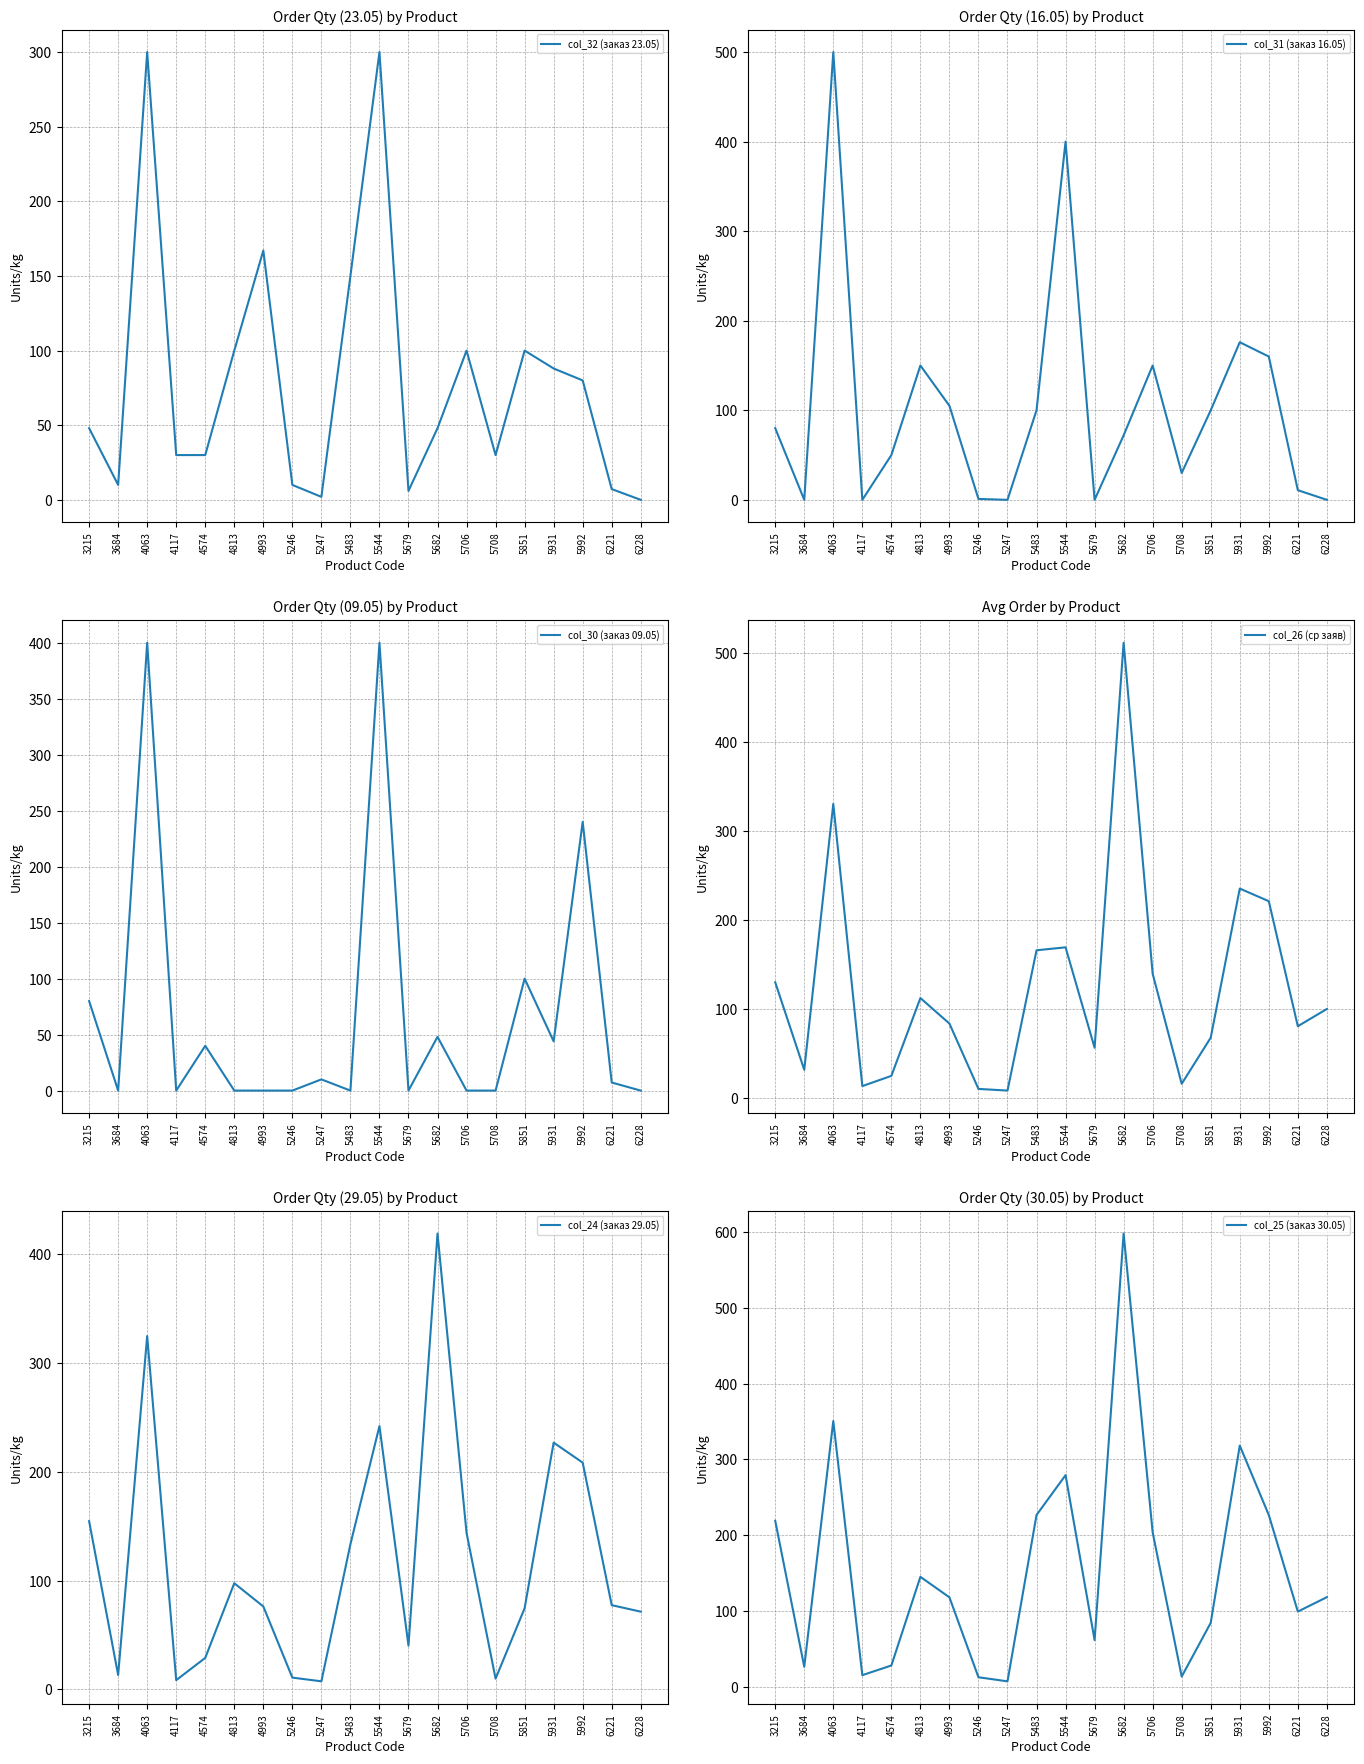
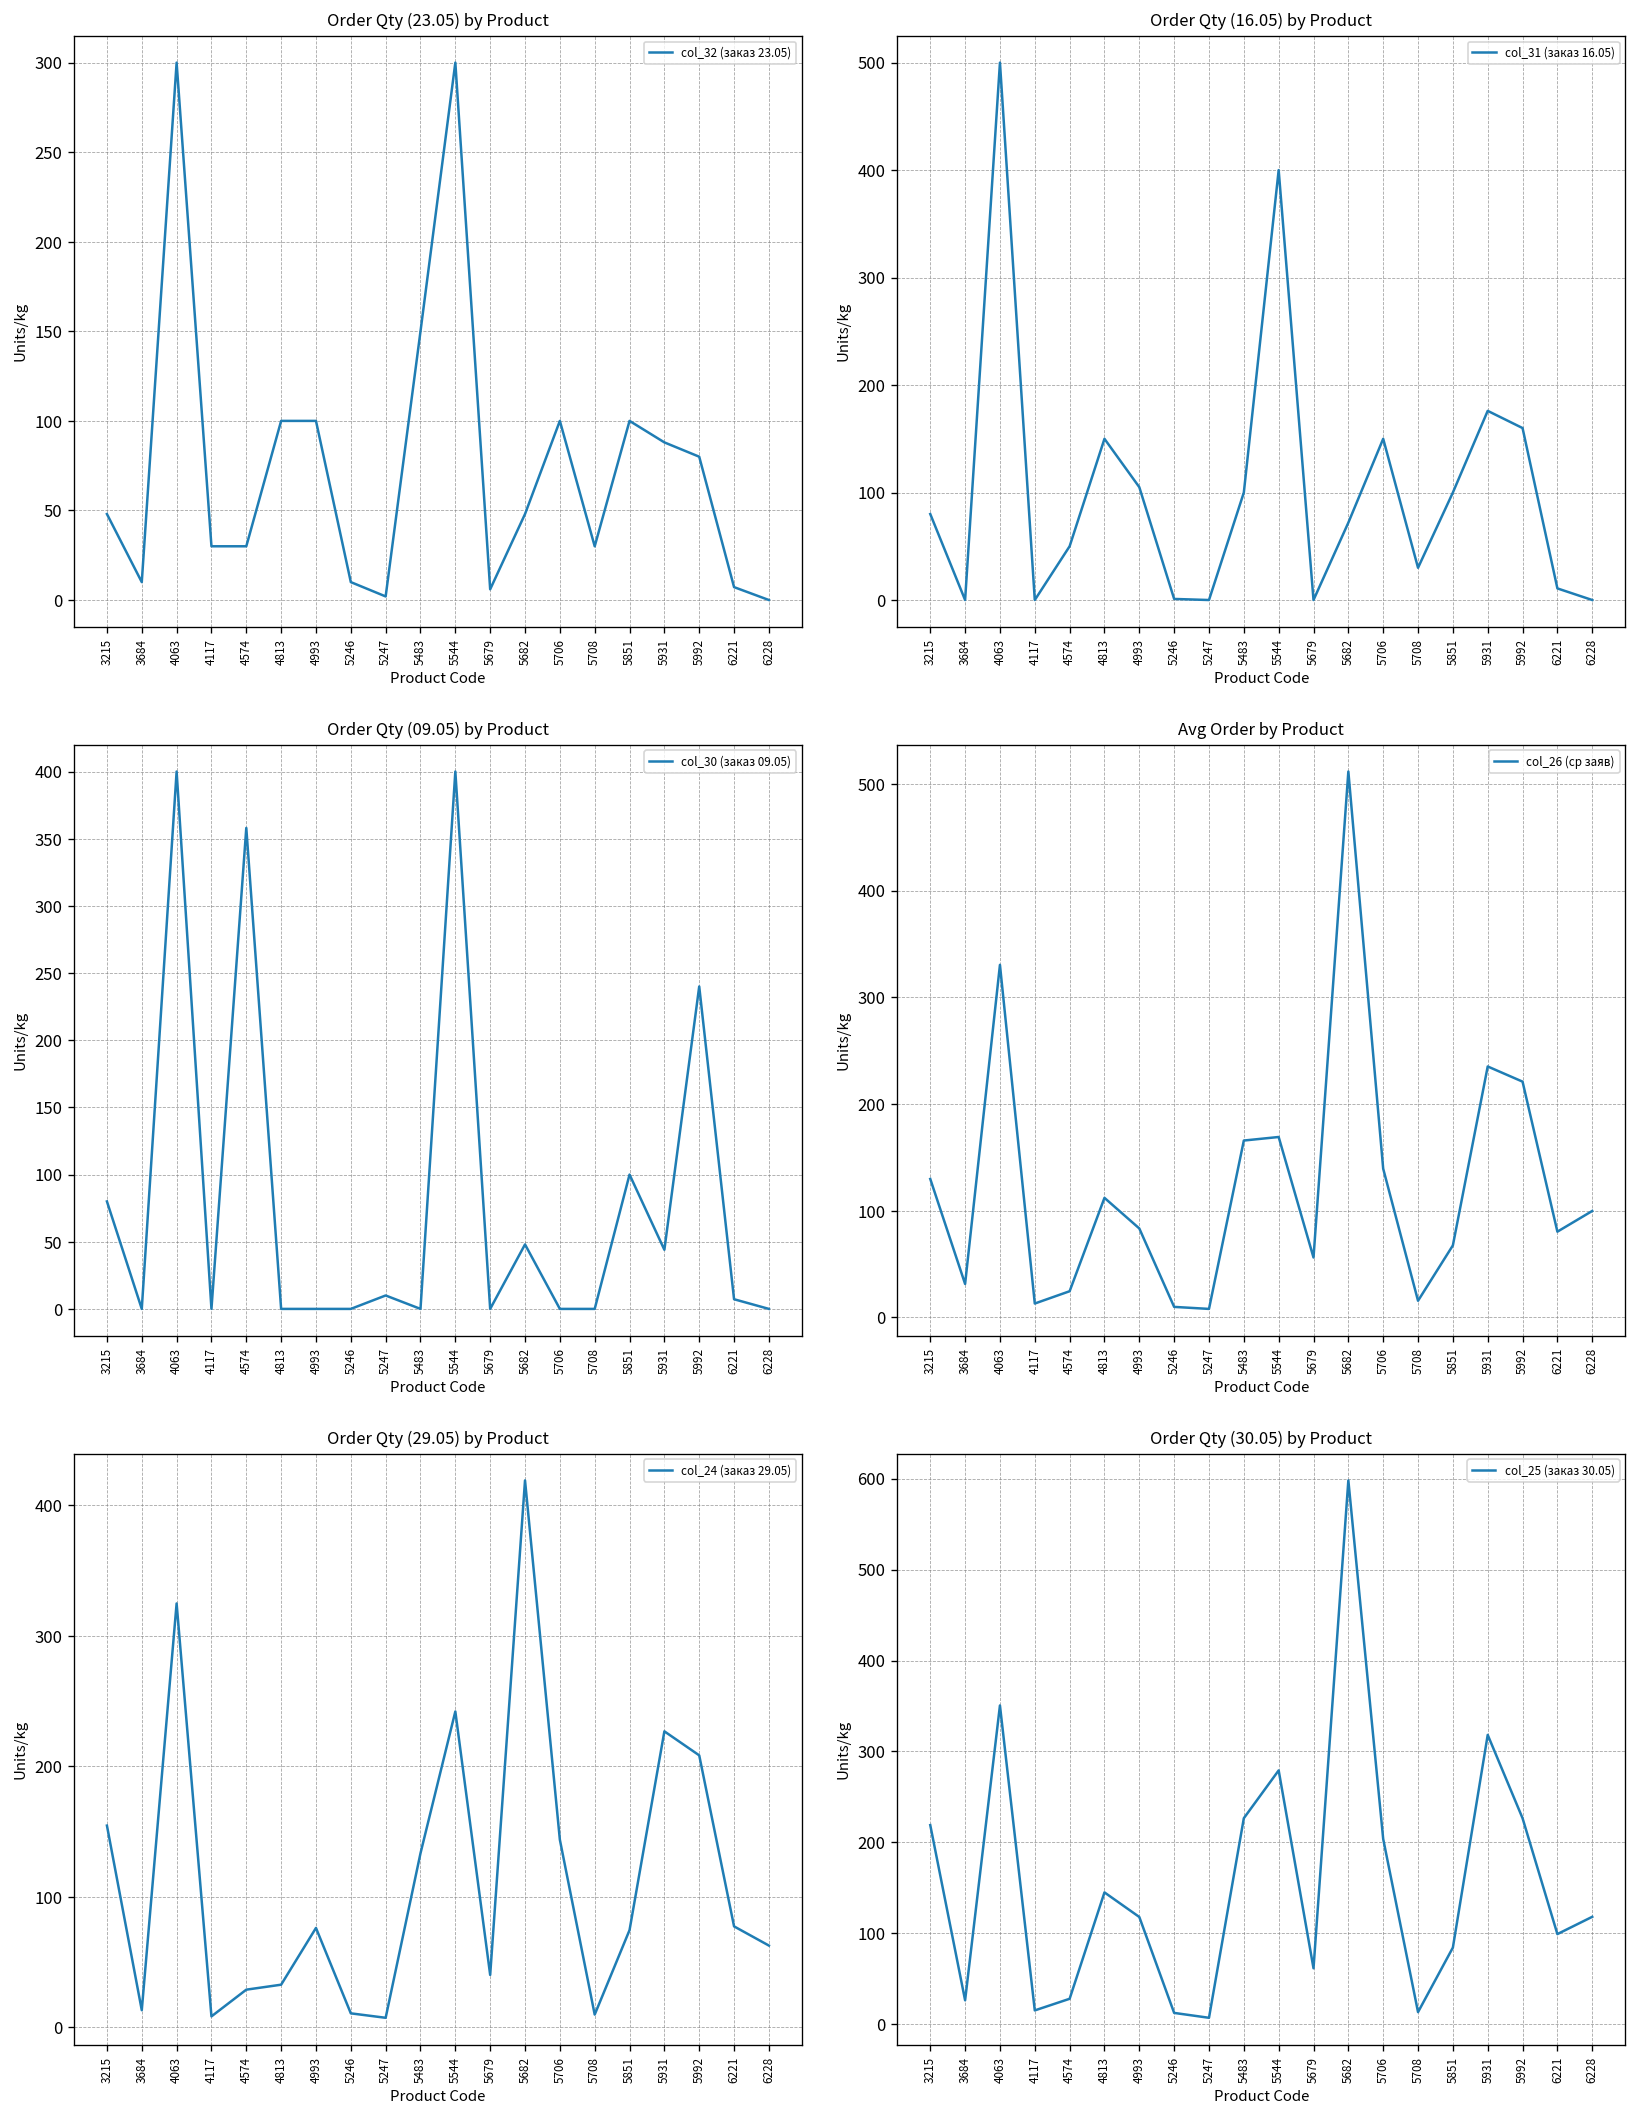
  {
    "Order Qty (23.05) by Product": {
      "3215": 48,
      "3684": 10,
      "4063": 300,
      "4117": 30,
      "4574": 30,
      "4813": 100,
-     "4993": 167,
+     "4993": 100,
      "5246": 10,
      "5247": 2,
      "5483": 150,
      "5544": 300,
      "5679": 6,
      "5682": 48,
      "5706": 100,
      "5708": 30,
      "5851": 100,
      "5931": 88,
      "5992": 80,
      "6221": 7,
      "6228": 0
    },
    "Order Qty (16.05) by Product": {
      "3215": 80,
      "3684": 0,
      "4063": 500,
      "4117": 0,
      "4574": 50,
      "4813": 150,
      "4993": 110,
      "5246": 0,
      "5247": 0,
      "5483": 100,
      "5544": 400,
      "5679": 0,
      "5682": 70,
      "5706": 150,
      "5708": 30,
      "5851": 100,
      "5931": 180,
      "5992": 160,
      "6221": 10,
      "6228": 0
    },
    "Order Qty (09.05) by Product": {
      "3215": 80,
      "3684": 0,
      "4063": 400,
      "4117": 0,
-     "4574": 40,
+     "4574": 358,
      "4813": 0,
      "4993": 0,
      "5246": 0,
      "5247": 10,
      "5483": 0,
      "5544": 400,
      "5679": 0,
      "5682": 48,
      "5706": 0,
      "5708": 0,
      "5851": 100,
      "5931": 44,
      "5992": 240,
      "6221": 7,
      "6228": 0
    },
    "Avg Order by Product": {
      "3215": 130,
      "3684": 30,
      "4063": 330,
      "4117": 10,
      "4574": 20,
      "4813": 110,
      "4993": 80,
      "5246": 10,
      "5247": 10,
      "5483": 170,
      "5544": 170,
      "5679": 60,
      "5682": 510,
      "5706": 140,
      "5708": 20,
      "5851": 70,
      "5931": 240,
      "5992": 220,
      "6221": 80,
      "6228": 100
    },
    "Order Qty (29.05) by Product": {
      "3215": 155,
      "3684": 13,
      "4063": 325,
      "4117": 8,
      "4574": 29,
-     "4813": 98,
+     "4813": 33,
      "4993": 76,
      "5246": 11,
      "5247": 7,
      "5483": 133,
      "5544": 242,
      "5679": 40,
      "5682": 419,
      "5706": 144,
      "5708": 10,
      "5851": 75,
      "5931": 227,
      "5992": 208,
      "6221": 77,
-     "6228": 71
+     "6228": 63
    },
    "Order Qty (30.05) by Product": {
      "3215": 220,
      "3684": 30,
      "4063": 350,
      "4117": 20,
      "4574": 30,
      "4813": 150,
      "4993": 120,
      "5246": 10,
      "5247": 10,
      "5483": 230,
      "5544": 280,
      "5679": 60,
      "5682": 600,
      "5706": 200,
      "5708": 10,
      "5851": 80,
      "5931": 320,
      "5992": 230,
      "6221": 100,
      "6228": 120
    }
  }
